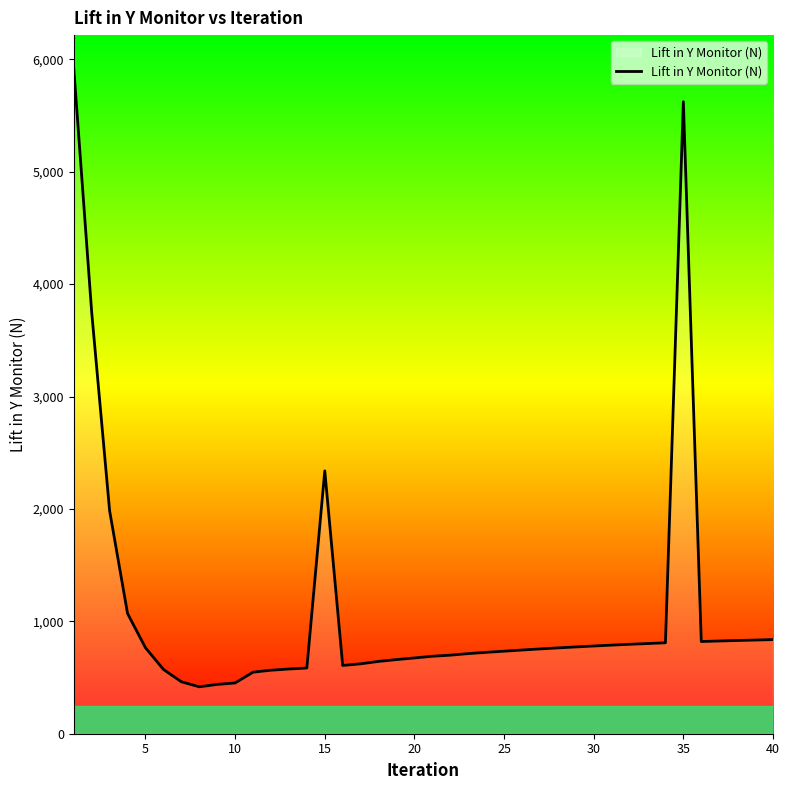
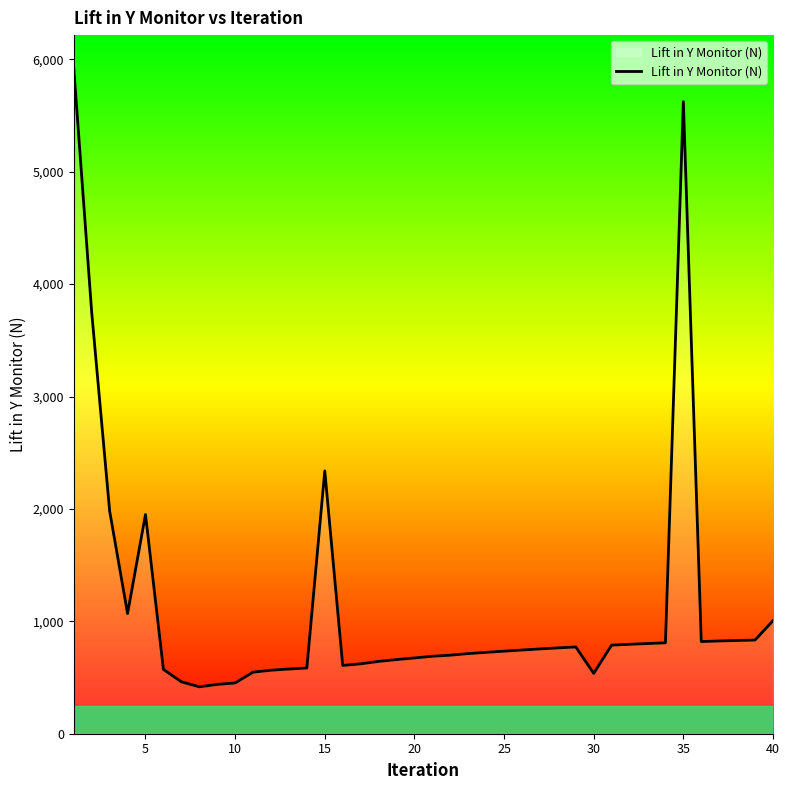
  {
-   "5": "760",
+   "5": "1,950",
    "10": "450",
    "15": "2,340",
    "20": "670",
    "25": "730",
-   "30": "780",
+   "30": "540",
    "35": "5,620",
-   "40": "840"
+   "40": "1,010"
  }
